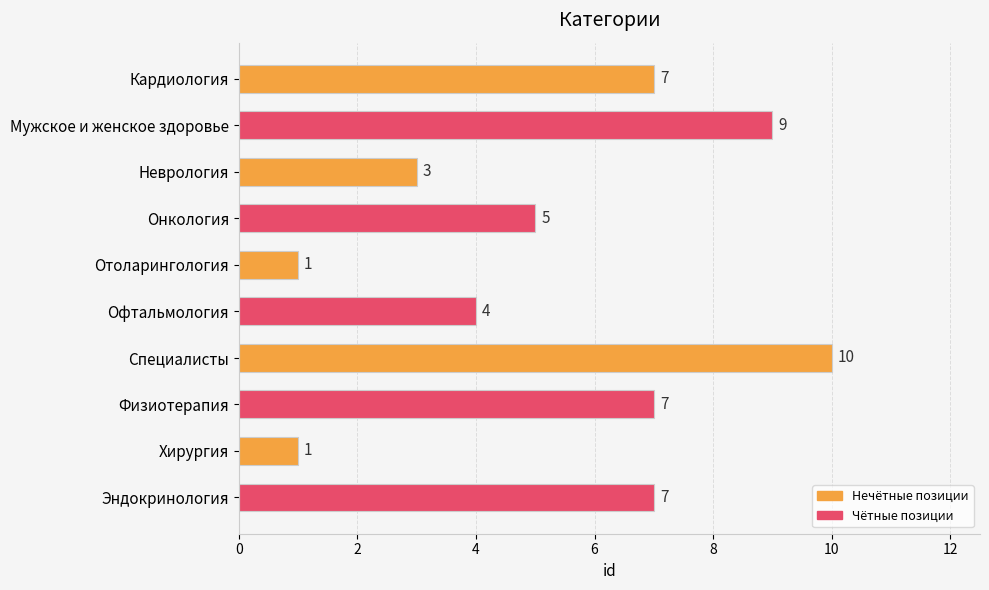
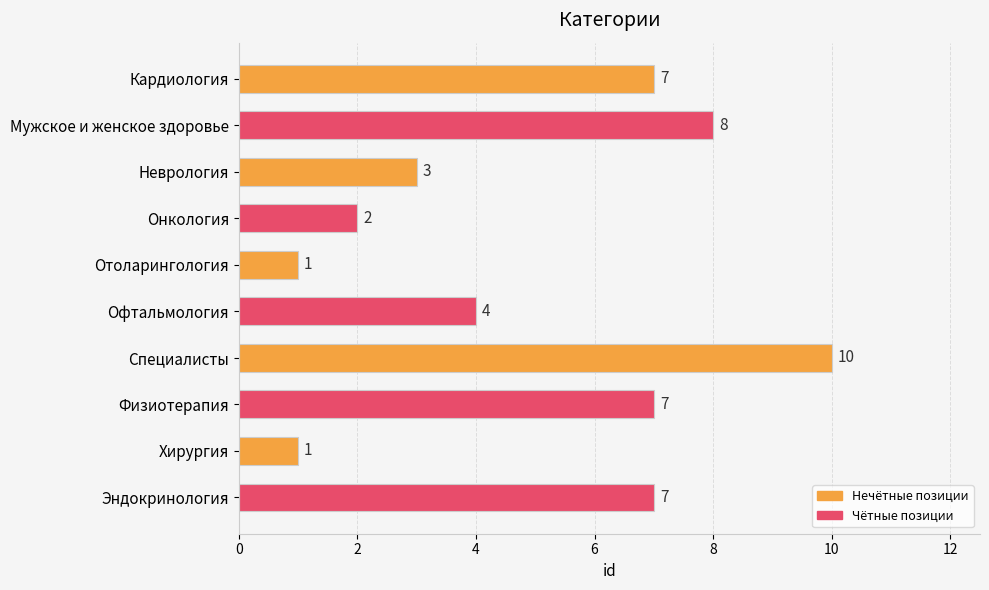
  {
    "Кардиология": 7,
-   "Мужское и женское здоровье": 9,
+   "Мужское и женское здоровье": 8,
    "Неврология": 3,
-   "Онкология": 5,
+   "Онкология": 2,
    "Отоларингология": 1,
    "Офтальмология": 4,
    "Специалисты": 10,
    "Физиотерапия": 7,
    "Хирургия": 1,
    "Эндокринология": 7
  }
